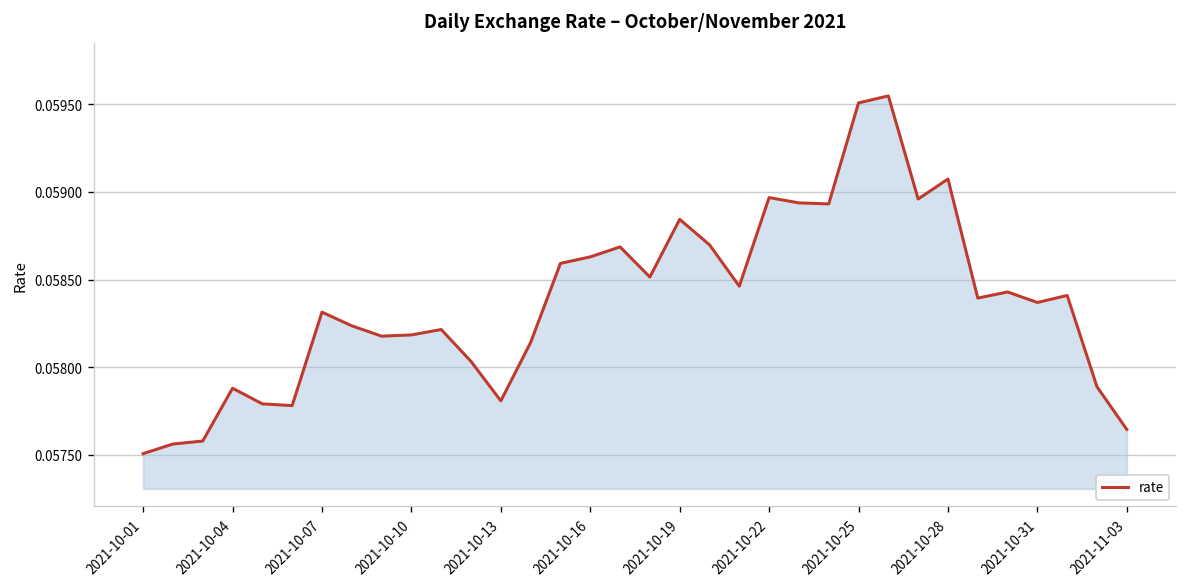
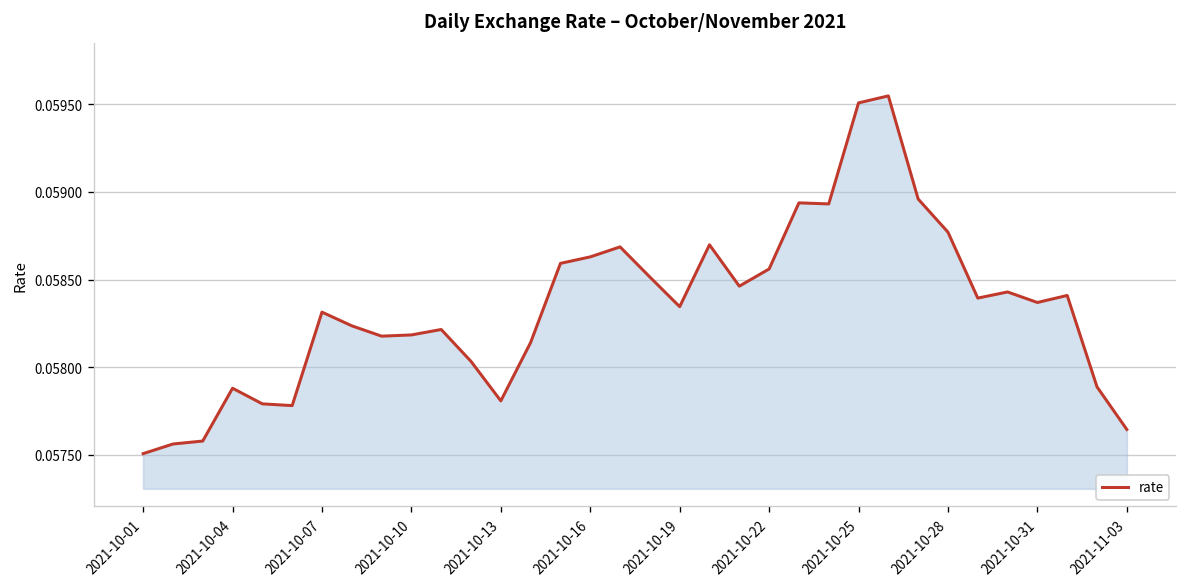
  {
    "2021-10-01": 0.05751,
    "2021-10-04": 0.05788,
    "2021-10-07": 0.05831,
    "2021-10-10": 0.05818,
    "2021-10-13": 0.05781,
    "2021-10-16": 0.05863,
-   "2021-10-19": 0.05884,
-   "2021-10-22": 0.05897,
+   "2021-10-19": 0.05835,
+   "2021-10-22": 0.05856,
    "2021-10-25": 0.05951,
-   "2021-10-28": 0.05907,
+   "2021-10-28": 0.05877,
    "2021-10-31": 0.05837,
    "2021-11-03": 0.05765
  }
